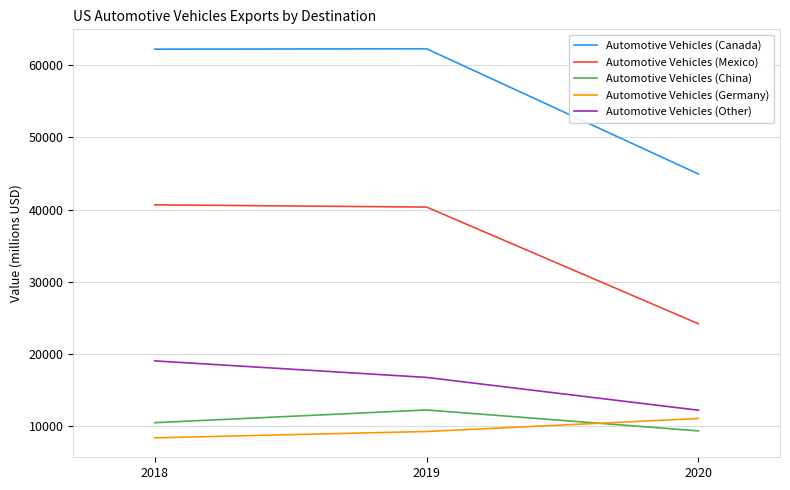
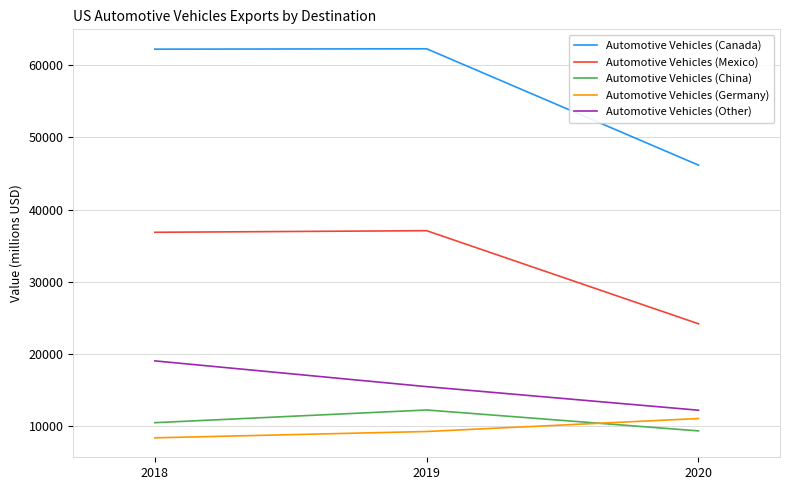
  {
    "Automotive Vehicles (Canada)": {
      "2018": 62000,
      "2019": 62000,
-     "2020": 45000
+     "2020": 46000
    },
    "Automotive Vehicles (Mexico)": {
-     "2018": 41000,
-     "2019": 40000,
+     "2018": 37000,
+     "2019": 37000,
      "2020": 24000
    },
    "Automotive Vehicles (China)": {
      "2018": 11000,
      "2019": 12000,
      "2020": 9000
    },
    "Automotive Vehicles (Germany)": {
      "2018": 8000,
      "2019": 9000,
      "2020": 11000
    },
    "Automotive Vehicles (Other)": {
      "2018": 19000,
-     "2019": 17000,
+     "2019": 16000,
      "2020": 12000
    }
  }
